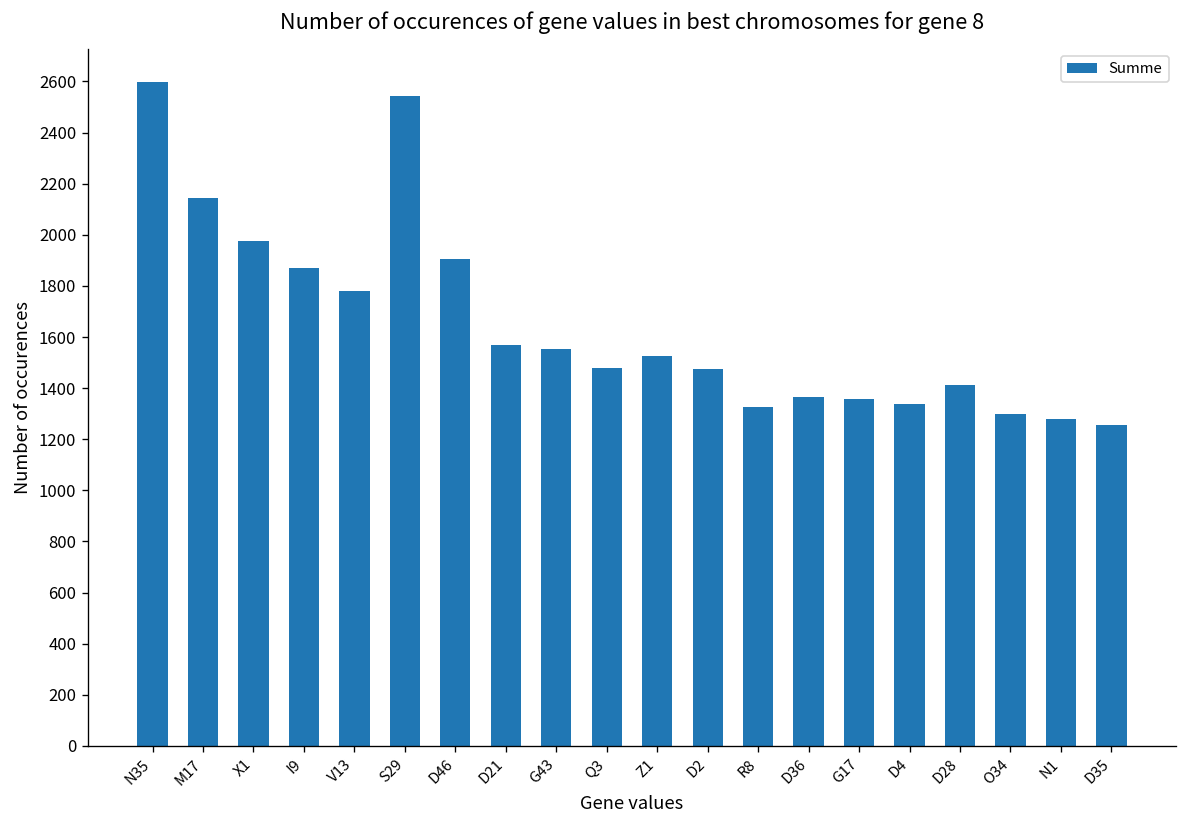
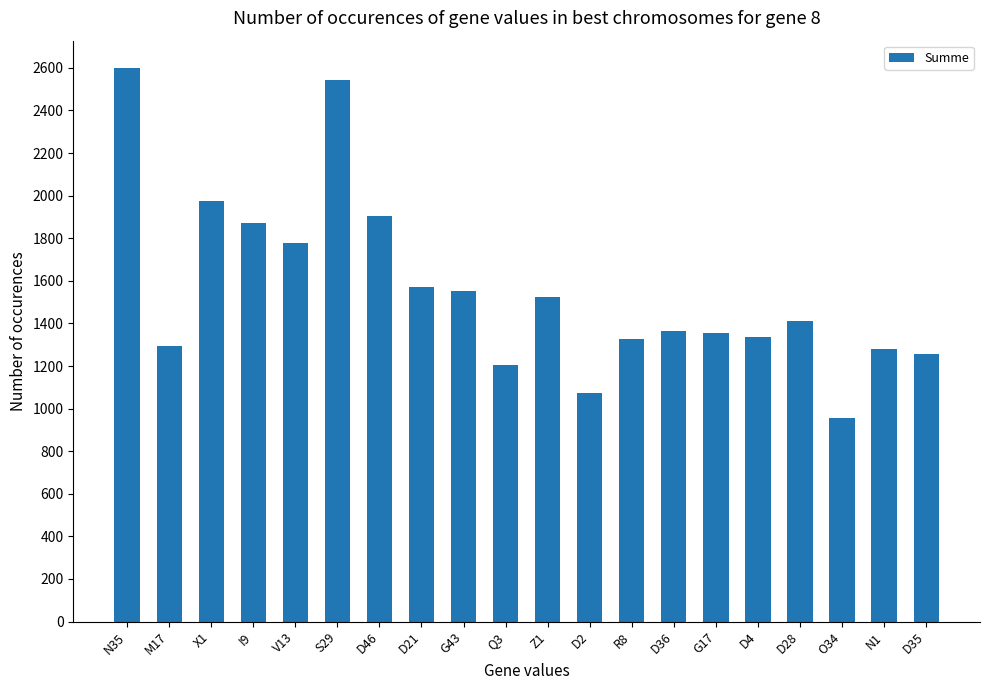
  {
    "N35": 2600,
-   "M17": 2140,
+   "M17": 1290,
    "X1": 1970,
    "I9": 1870,
    "V13": 1780,
    "S29": 2550,
    "D46": 1910,
    "D21": 1570,
    "G43": 1550,
-   "Q3": 1480,
+   "Q3": 1210,
    "Z1": 1530,
-   "D2": 1480,
+   "D2": 1080,
    "R8": 1330,
    "D36": 1370,
    "G17": 1360,
    "D4": 1340,
    "D28": 1410,
-   "O34": 1300,
+   "O34": 960,
    "N1": 1280,
    "D35": 1260
  }
